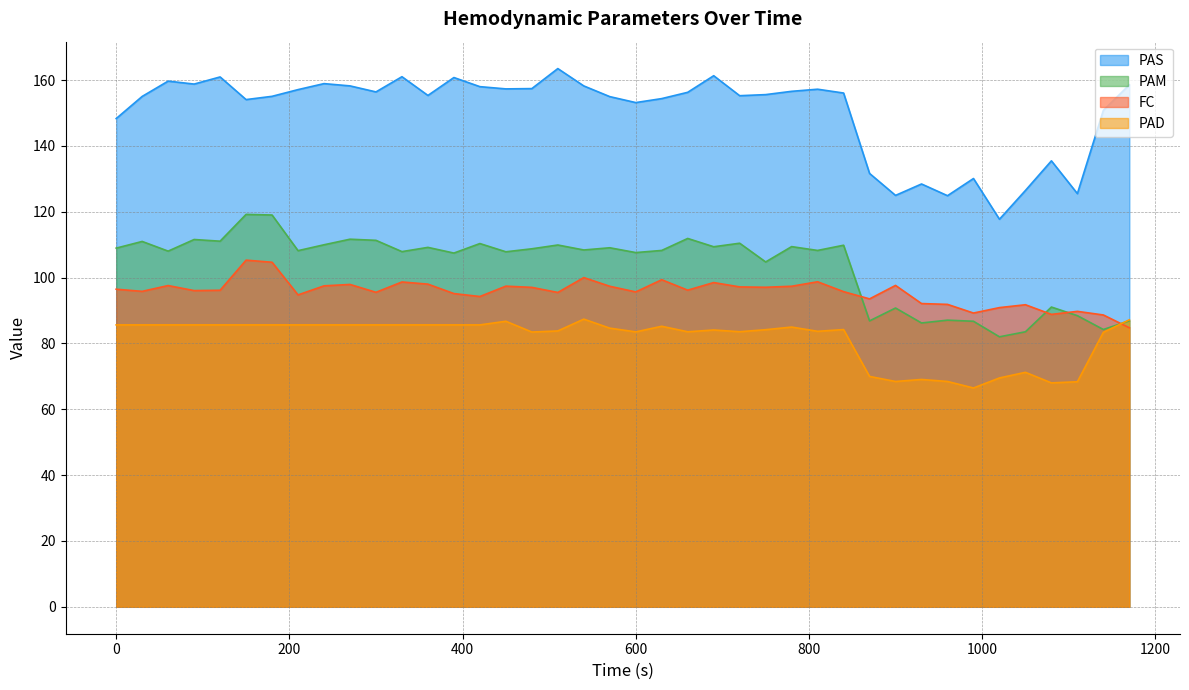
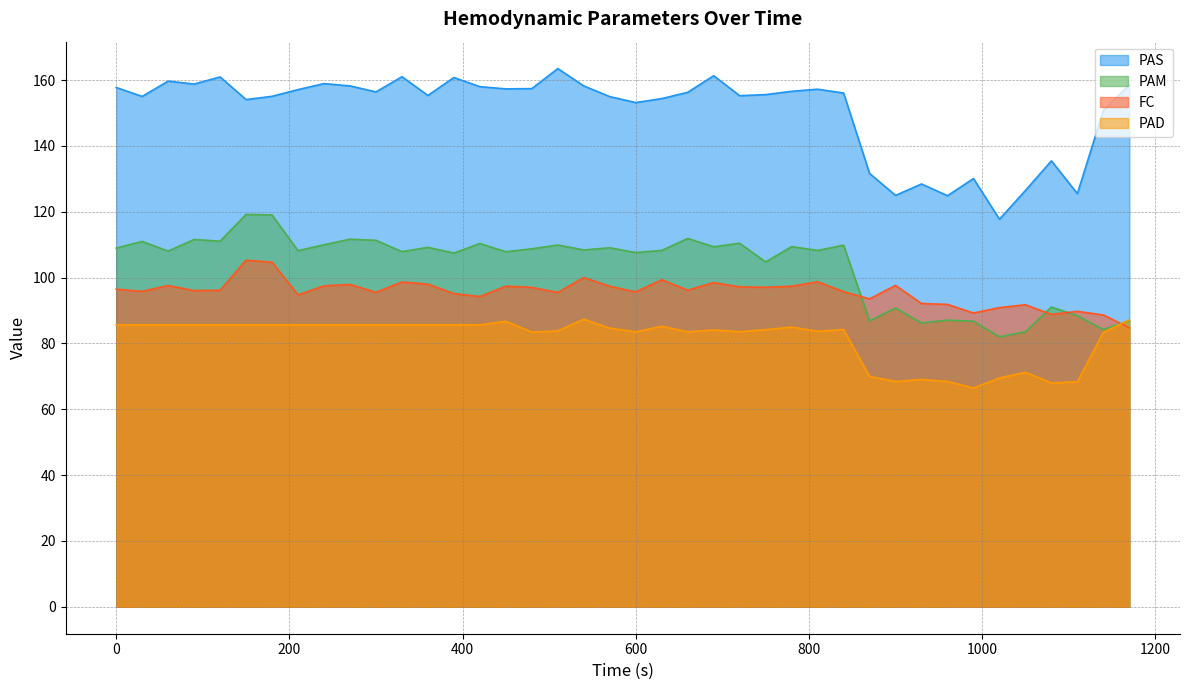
  {
    "PAS": {
-     "0": 148,
+     "0": 158,
      "600": 153
    },
    "PAM": {
      "0": 109,
      "600": 108
    }
  }
